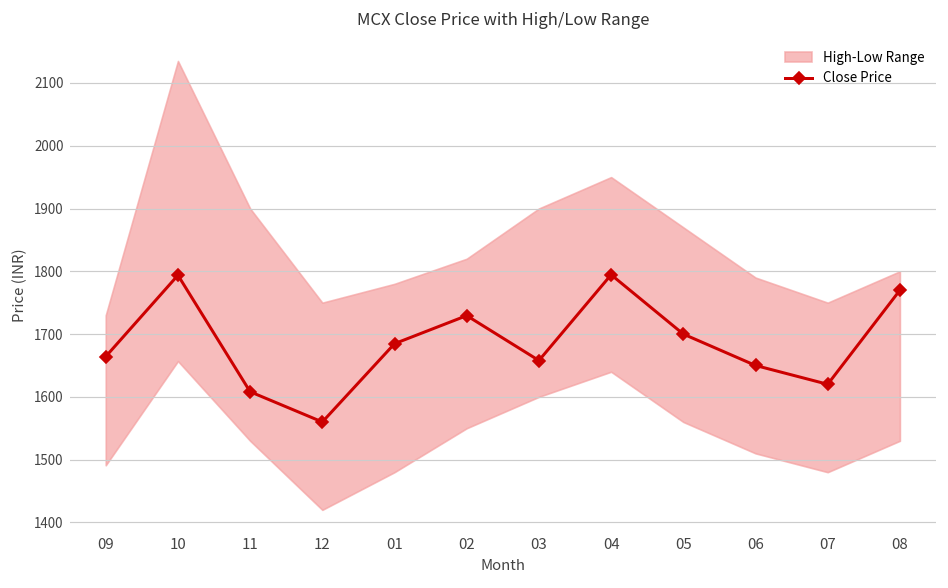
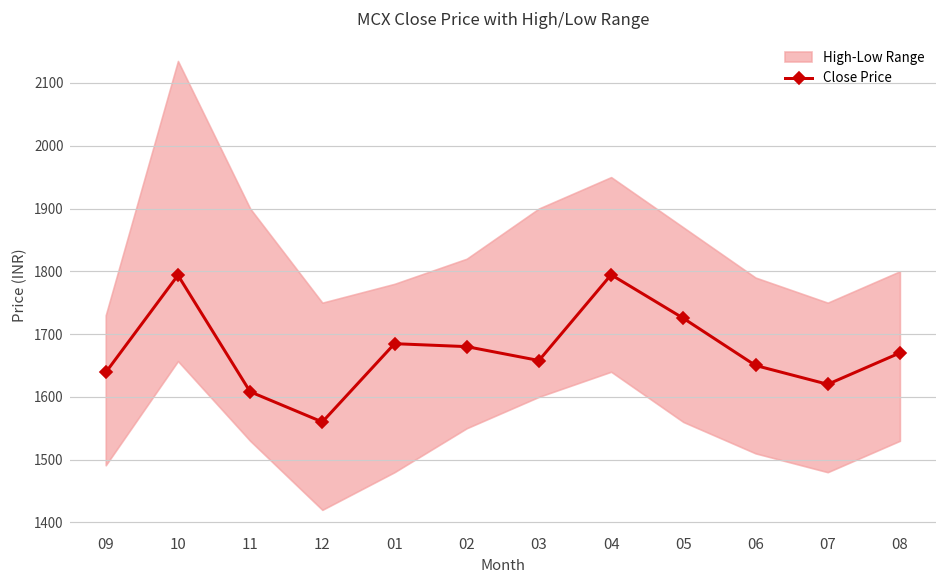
  {
    "Close Price": {
-     "09": 1660,
+     "09": 1640,
      "10": 1790,
      "11": 1610,
      "12": 1560,
      "01": 1680,
-     "02": 1730,
+     "02": 1680,
      "03": 1660,
      "04": 1790,
-     "05": 1700,
+     "05": 1730,
      "06": 1650,
      "07": 1620,
-     "08": 1770
+     "08": 1670
    }
  }
